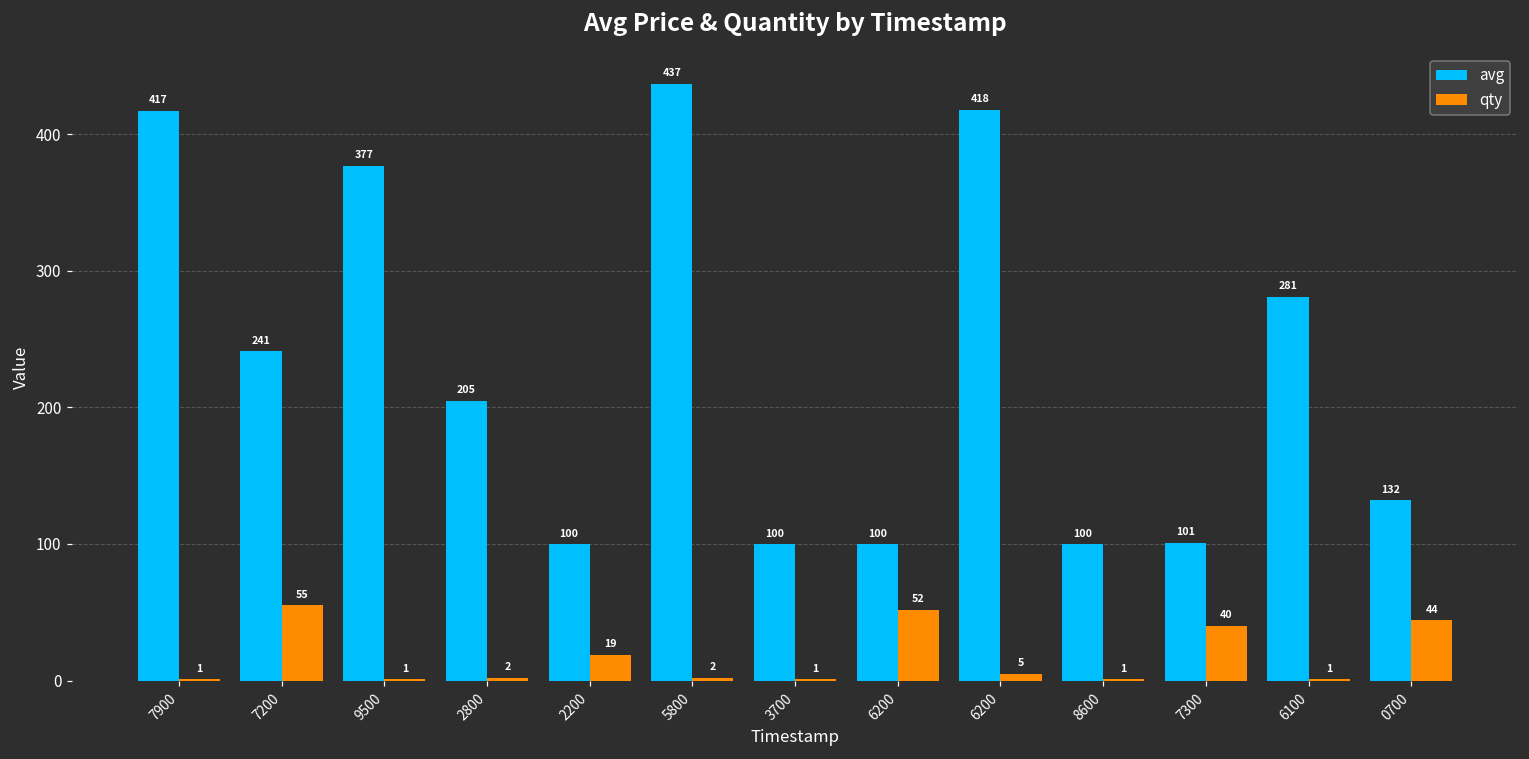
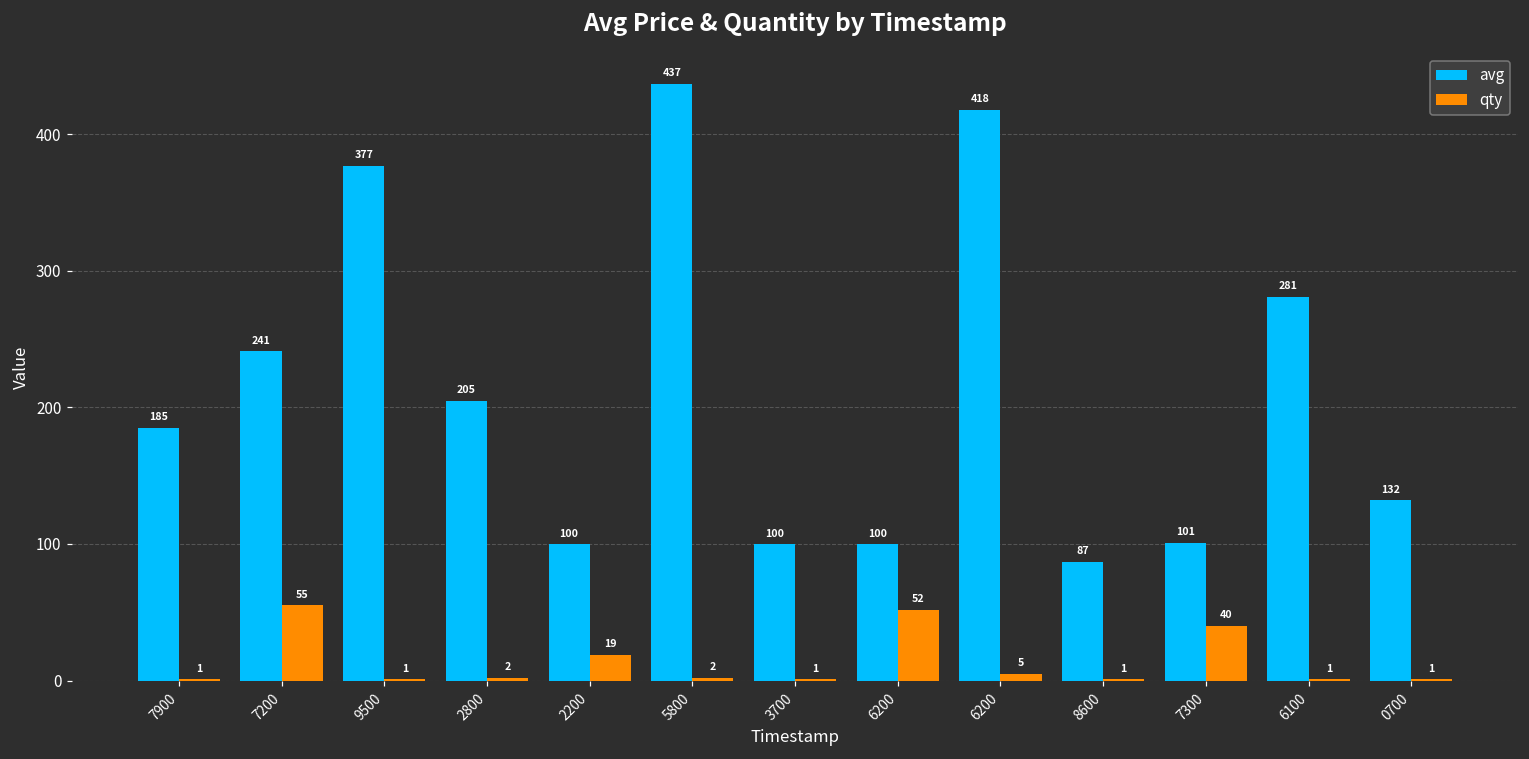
  {
    "avg": {
-     "7900": 417,
+     "7900": 185,
      "7200": 241,
      "9500": 377,
      "2800": 205,
      "2200": 100,
      "5800": 437,
      "3700": 100,
-     "8600": 100,
+     "8600": 87,
      "7300": 101,
      "6100": 281,
      "0700": 132
    },
    "qty": {
      "7900": 1,
      "7200": 55,
      "9500": 1,
      "2800": 2,
      "2200": 19,
      "5800": 2,
      "3700": 1,
      "8600": 1,
      "7300": 40,
      "6100": 1,
-     "0700": 44
+     "0700": 1
    }
  }
